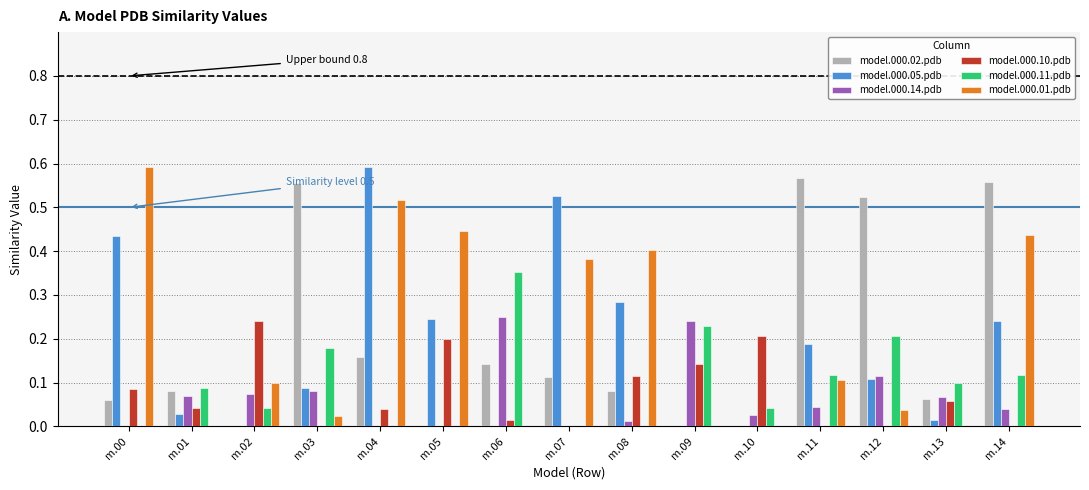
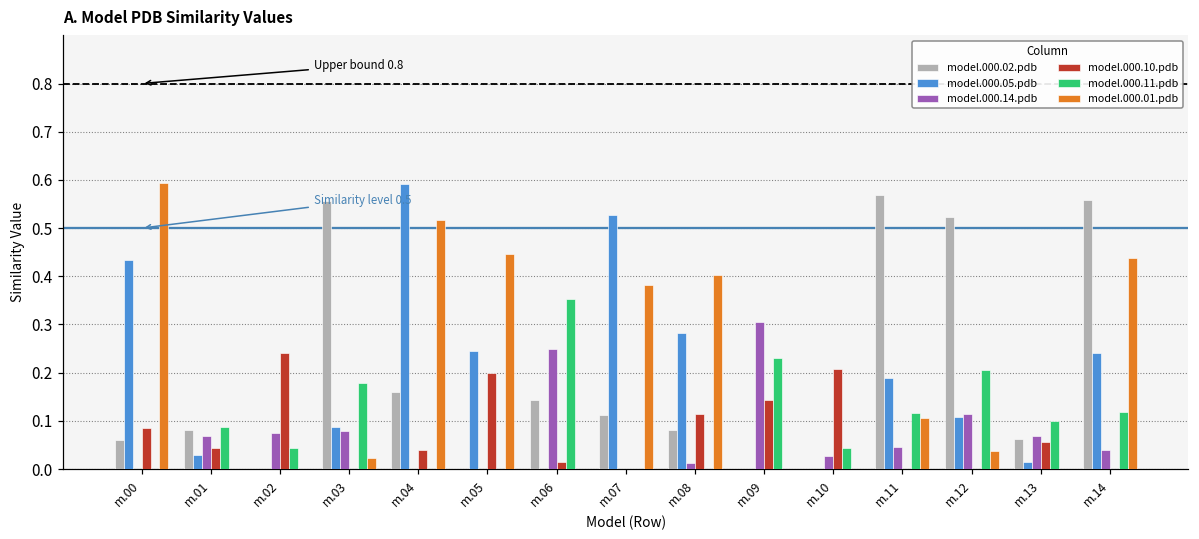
  {
    "model.000.02.pdb": {
      "m.00": 0.06,
      "m.01": 0.08,
      "m.02": 0.00,
      "m.04": 0.16,
      "m.05": 0.00,
      "m.06": 0.14,
      "m.07": 0.11,
      "m.08": 0.08,
      "m.09": 0.00,
      "m.10": 0.00,
      "m.11": 0.57,
      "m.12": 0.52,
      "m.13": 0.06,
      "m.14": 0.56
    },
    "model.000.05.pdb": {
      "m.00": 0.43,
      "m.01": 0.03,
      "m.02": 0.00,
      "m.03": 0.09,
      "m.04": 0.59,
      "m.05": 0.25,
      "m.06": 0.00,
      "m.07": 0.53,
      "m.08": 0.28,
      "m.09": 0.00,
      "m.10": 0.00,
      "m.11": 0.19,
      "m.12": 0.11,
      "m.13": 0.01,
      "m.14": 0.24
    },
    "model.000.14.pdb": {
      "m.00": 0.00,
      "m.01": 0.07,
      "m.02": 0.08,
      "m.03": 0.08,
      "m.04": 0.00,
      "m.05": 0.00,
      "m.06": 0.25,
      "m.07": 0.00,
      "m.08": 0.01,
-     "m.09": 0.24,
+     "m.09": 0.31,
      "m.10": 0.03,
      "m.11": 0.05,
      "m.12": 0.11,
      "m.13": 0.07,
      "m.14": 0.04
    },
    "model.000.10.pdb": {
      "m.00": 0.09,
      "m.01": 0.04,
      "m.02": 0.24,
      "m.03": 0.00,
      "m.04": 0.04,
      "m.05": 0.20,
      "m.06": 0.01,
      "m.07": 0.00,
      "m.08": 0.11,
      "m.09": 0.14,
      "m.10": 0.21,
      "m.11": 0.00,
      "m.12": 0.00,
      "m.13": 0.06,
      "m.14": 0.00
    },
    "model.000.11.pdb": {
      "m.00": 0.00,
      "m.01": 0.09,
      "m.02": 0.04,
      "m.03": 0.18,
      "m.04": 0.00,
      "m.05": 0.00,
      "m.06": 0.35,
      "m.07": 0.00,
      "m.08": 0.00,
      "m.09": 0.23,
      "m.10": 0.04,
      "m.11": 0.12,
      "m.12": 0.21,
      "m.13": 0.10,
      "m.14": 0.12
    },
    "model.000.01.pdb": {
      "m.00": 0.59,
      "m.01": 0.0,
-     "m.02": 0.1,
+     "m.02": 0.0,
      "m.03": 0.02,
      "m.04": 0.52,
      "m.05": 0.45,
      "m.06": 0.0,
      "m.07": 0.38,
      "m.08": 0.4,
      "m.09": 0.0,
      "m.10": 0.0,
      "m.11": 0.11,
      "m.12": 0.04,
      "m.13": 0.0,
      "m.14": 0.44
    }
  }
